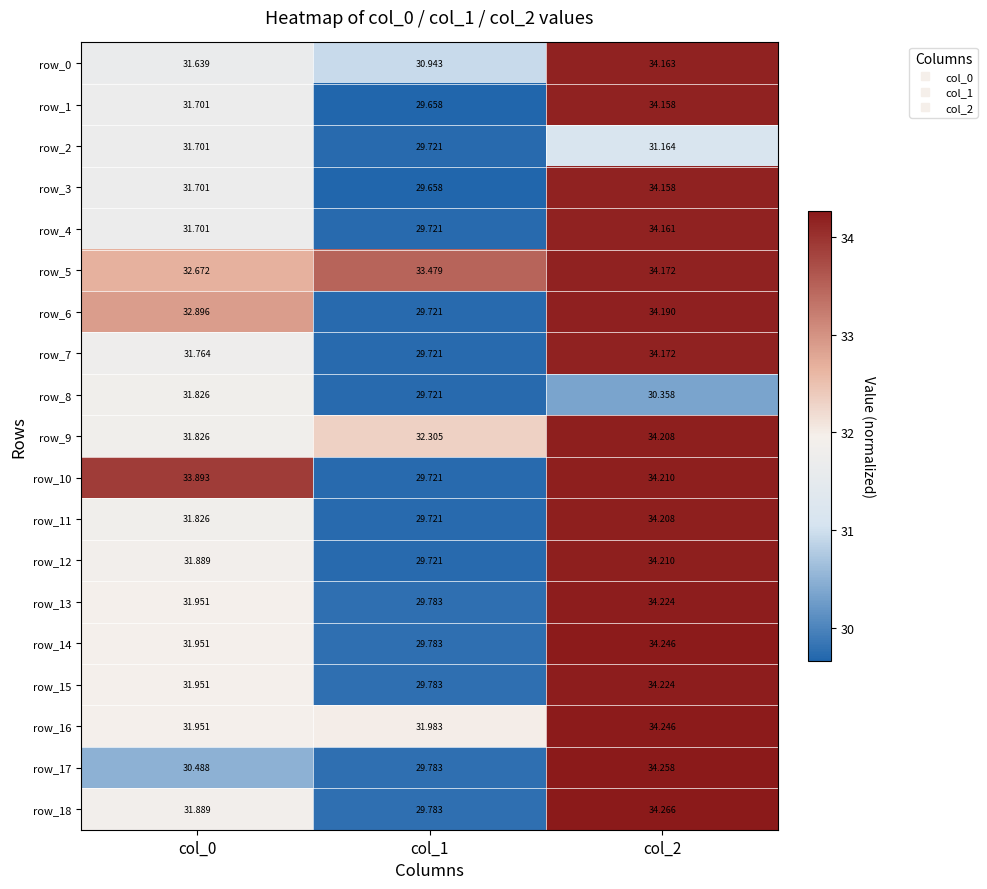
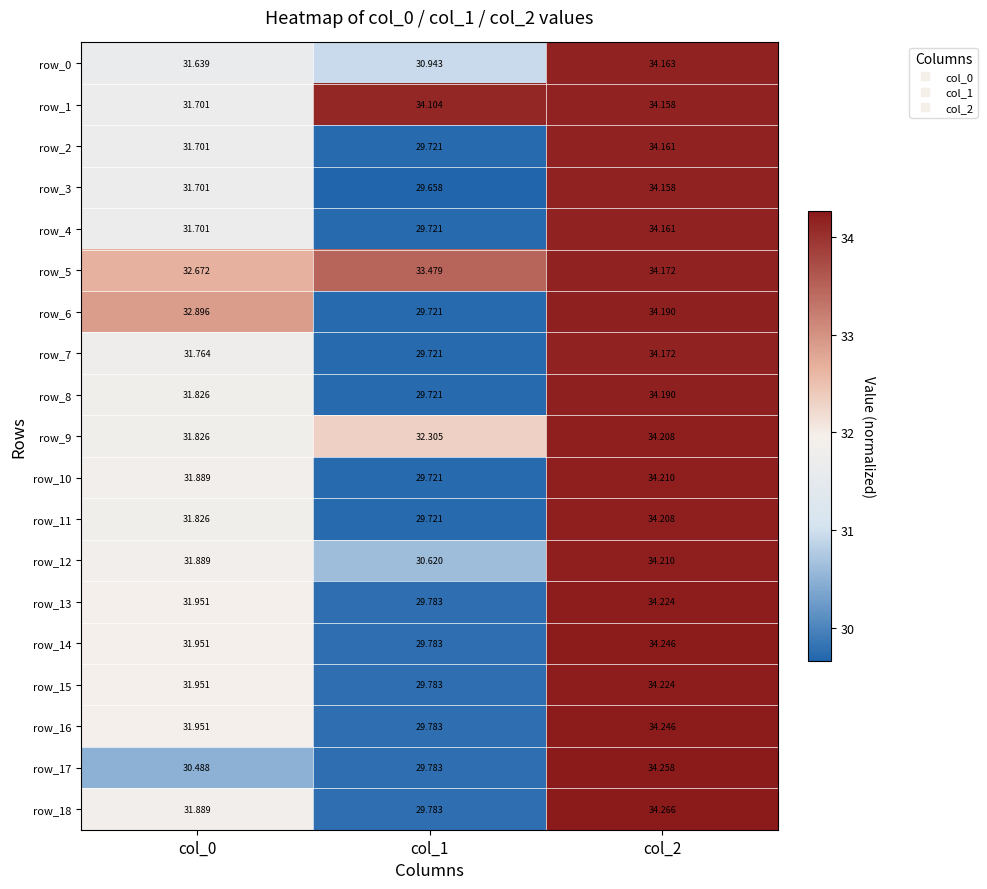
  {
    "row_0": {
      "col_0": 31.639,
      "col_1": 30.943,
      "col_2": 34.163
    },
    "row_1": {
      "col_0": 31.701,
-     "col_1": 29.658,
+     "col_1": 34.104,
      "col_2": 34.158
    },
    "row_2": {
      "col_0": 31.701,
      "col_1": 29.721,
-     "col_2": 31.164
+     "col_2": 34.161
    },
    "row_3": {
      "col_0": 31.701,
      "col_1": 29.658,
      "col_2": 34.158
    },
    "row_4": {
      "col_0": 31.701,
      "col_1": 29.721,
      "col_2": 34.161
    },
    "row_5": {
      "col_0": 32.672,
      "col_1": 33.479,
      "col_2": 34.172
    },
    "row_6": {
      "col_0": 32.896,
      "col_1": 29.721,
      "col_2": 34.190
    },
    "row_7": {
      "col_0": 31.764,
      "col_1": 29.721,
      "col_2": 34.172
    },
    "row_8": {
      "col_0": 31.826,
      "col_1": 29.721,
-     "col_2": 30.358
+     "col_2": 34.190
    },
    "row_9": {
      "col_0": 31.826,
      "col_1": 32.305,
      "col_2": 34.208
    },
    "row_10": {
-     "col_0": 33.893,
+     "col_0": 31.889,
      "col_1": 29.721,
      "col_2": 34.210
    },
    "row_11": {
      "col_0": 31.826,
      "col_1": 29.721,
      "col_2": 34.208
    },
    "row_12": {
      "col_0": 31.889,
-     "col_1": 29.721,
+     "col_1": 30.620,
      "col_2": 34.210
    },
    "row_13": {
      "col_0": 31.951,
      "col_1": 29.783,
      "col_2": 34.224
    },
    "row_14": {
      "col_0": 31.951,
      "col_1": 29.783,
      "col_2": 34.246
    },
    "row_15": {
      "col_0": 31.951,
      "col_1": 29.783,
      "col_2": 34.224
    },
    "row_16": {
      "col_0": 31.951,
-     "col_1": 31.983,
+     "col_1": 29.783,
      "col_2": 34.246
    },
    "row_17": {
      "col_0": 30.488,
      "col_1": 29.783,
      "col_2": 34.258
    },
    "row_18": {
      "col_0": 31.889,
      "col_1": 29.783,
      "col_2": 34.266
    }
  }
